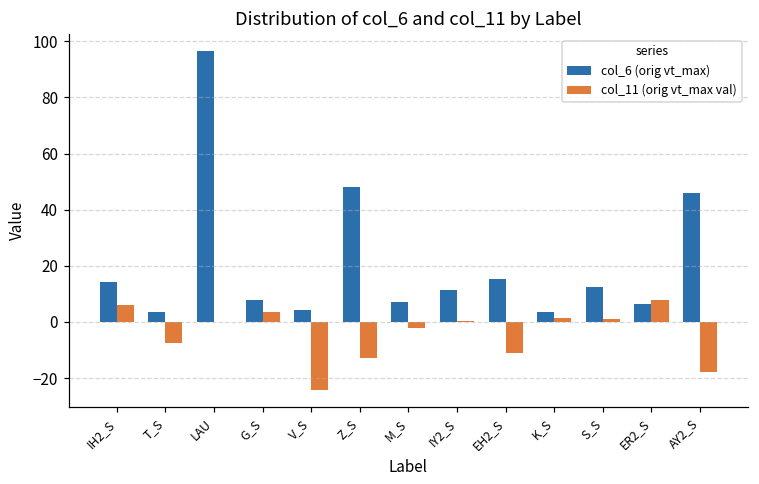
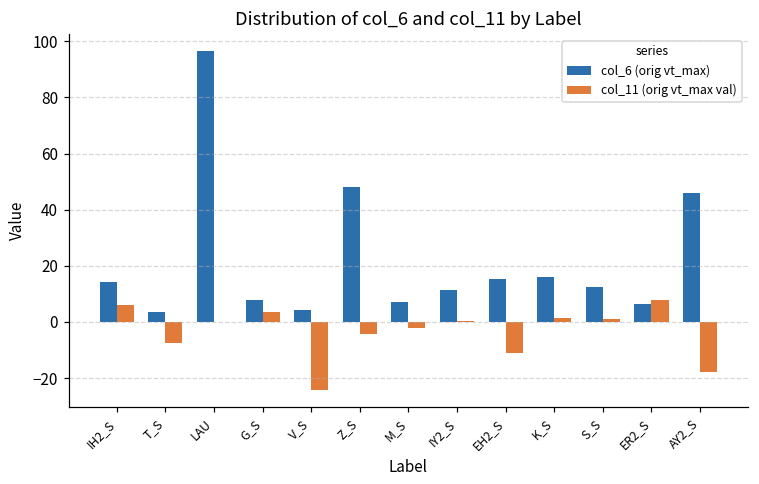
  {
    "col_6 (orig vt_max)": {
      "IH2_S": 14,
      "T_S": 4,
      "LAU": 96,
      "G_S": 8,
      "V_S": 4,
      "Z_S": 48,
      "M_S": 7,
      "IY2_S": 11,
      "EH2_S": 15,
-     "K_S": 4,
+     "K_S": 16,
      "S_S": 12,
      "ER2_S": 6,
      "AY2_S": 46
    },
    "col_11 (orig vt_max val)": {
      "IH2_S": 6,
      "T_S": -8,
      "G_S": 4,
      "V_S": -24,
-     "Z_S": -13,
+     "Z_S": -4,
      "M_S": -2,
      "EH2_S": -11,
      "K_S": 1,
      "ER2_S": 8,
      "AY2_S": -18
    }
  }
